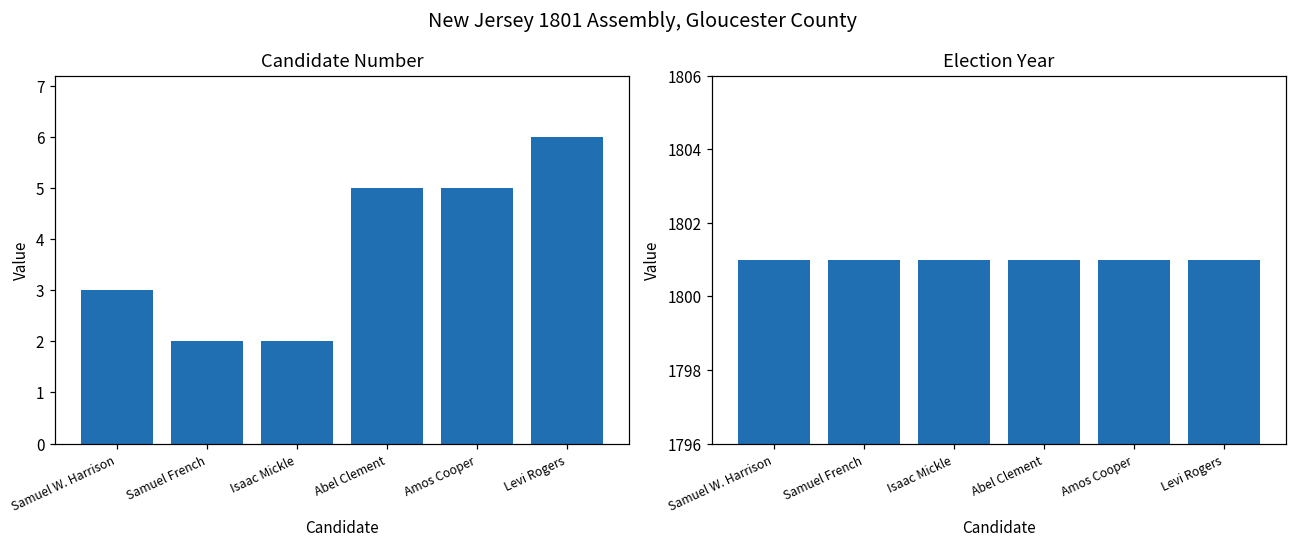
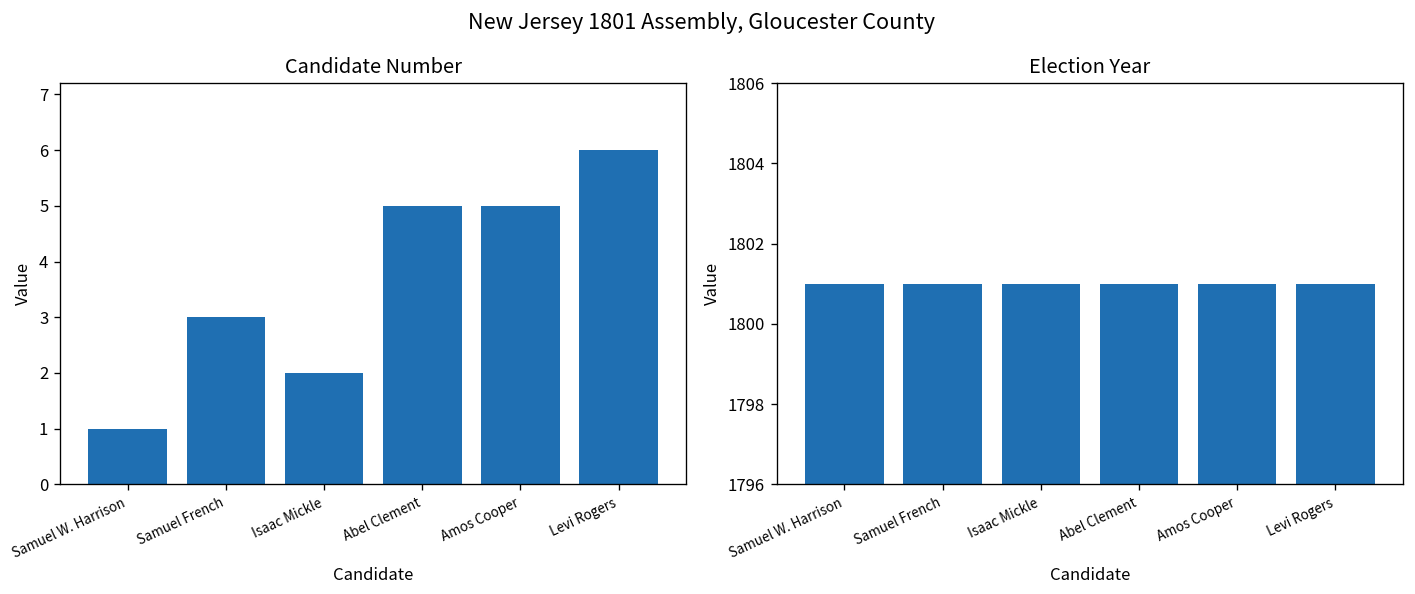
  {
    "Candidate Number": {
-     "Samuel W. Harrison": 3,
-     "Samuel French": 2,
+     "Samuel W. Harrison": 1,
+     "Samuel French": 3,
      "Isaac Mickle": 2,
      "Abel Clement": 5,
      "Amos Cooper": 5,
      "Levi Rogers": 6
    },
    "Election Year": {
      "Samuel W. Harrison": 1801.0,
      "Samuel French": 1801.0,
      "Isaac Mickle": 1801.0,
      "Abel Clement": 1801.0,
      "Amos Cooper": 1801.0,
      "Levi Rogers": 1801.0
    }
  }
